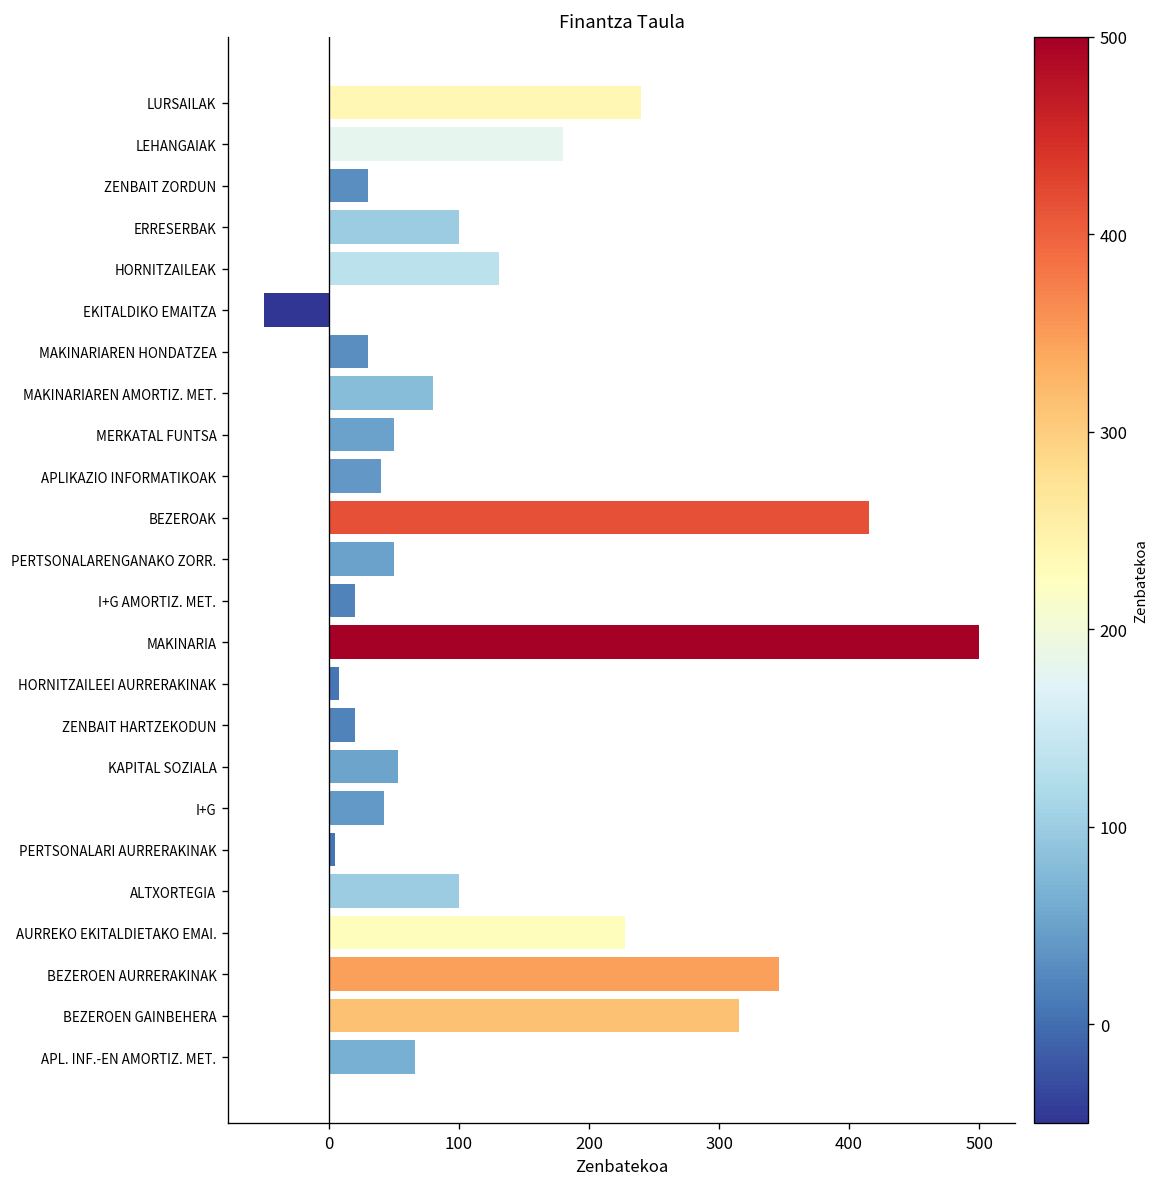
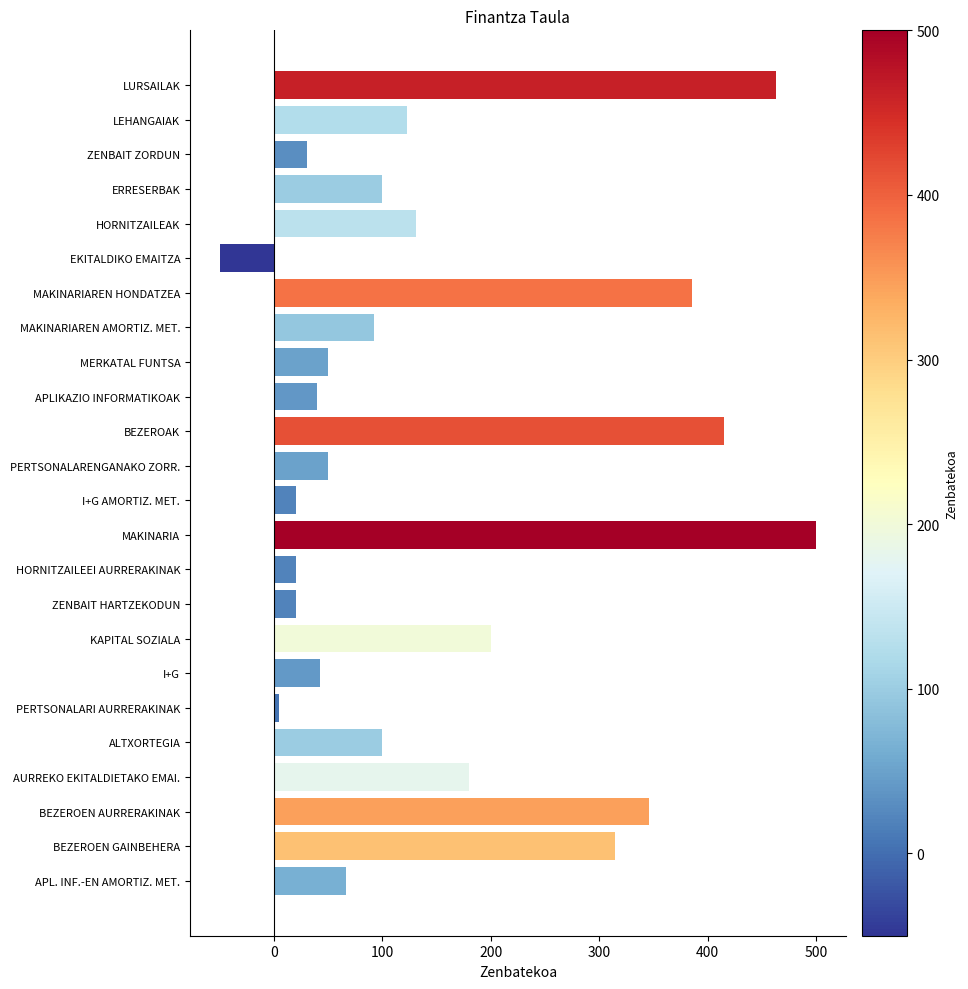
  {
-   "LURSAILAK": 240,
-   "LEHANGAIAK": 180,
+   "LURSAILAK": 463,
+   "LEHANGAIAK": 123,
    "ZENBAIT ZORDUN": 30,
    "ERRESERBAK": 100,
    "HORNITZAILEAK": 131,
    "EKITALDIKO EMAITZA": -50,
-   "MAKINARIAREN HONDATZEA": 30,
-   "MAKINARIAREN AMORTIZ. MET.": 80,
+   "MAKINARIAREN HONDATZEA": 386,
+   "MAKINARIAREN AMORTIZ. MET.": 92,
    "MERKATAL FUNTSA": 50,
    "APLIKAZIO INFORMATIKOAK": 40,
    "BEZEROAK": 415,
    "PERTSONALARENGANAKO ZORR.": 50,
    "I+G AMORTIZ. MET.": 20,
    "MAKINARIA": 500,
-   "HORNITZAILEEI AURRERAKINAK": 8,
+   "HORNITZAILEEI AURRERAKINAK": 20,
    "ZENBAIT HARTZEKODUN": 20,
-   "KAPITAL SOZIALA": 53,
+   "KAPITAL SOZIALA": 200,
    "I+G": 42,
    "PERTSONALARI AURRERAKINAK": 5,
    "ALTXORTEGIA": 100,
-   "AURREKO EKITALDIETAKO EMAI.": 228,
+   "AURREKO EKITALDIETAKO EMAI.": 180,
    "BEZEROEN AURRERAKINAK": 346,
    "BEZEROEN GAINBEHERA": 315,
    "APL. INF.-EN AMORTIZ. MET.": 66
  }
